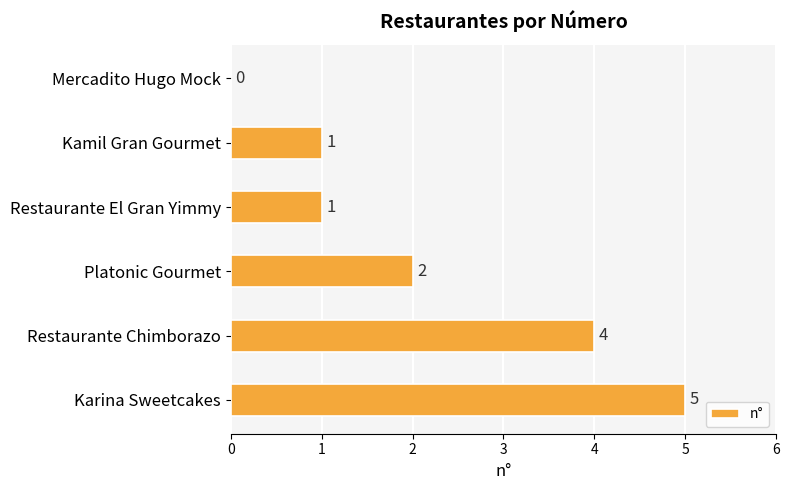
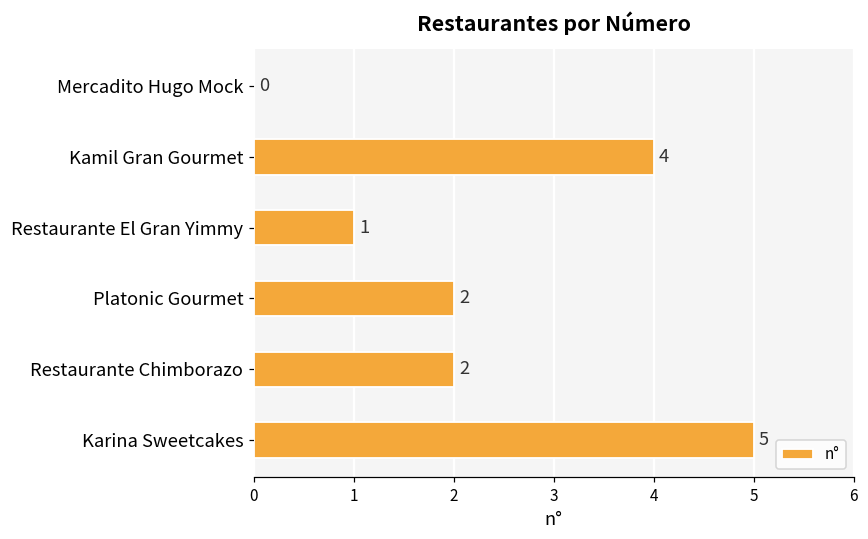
  {
    "Mercadito Hugo Mock": 0,
-   "Kamil Gran Gourmet": 1,
+   "Kamil Gran Gourmet": 4,
    "Restaurante El Gran Yimmy": 1,
    "Platonic Gourmet": 2,
-   "Restaurante Chimborazo": 4,
+   "Restaurante Chimborazo": 2,
    "Karina Sweetcakes": 5
  }
